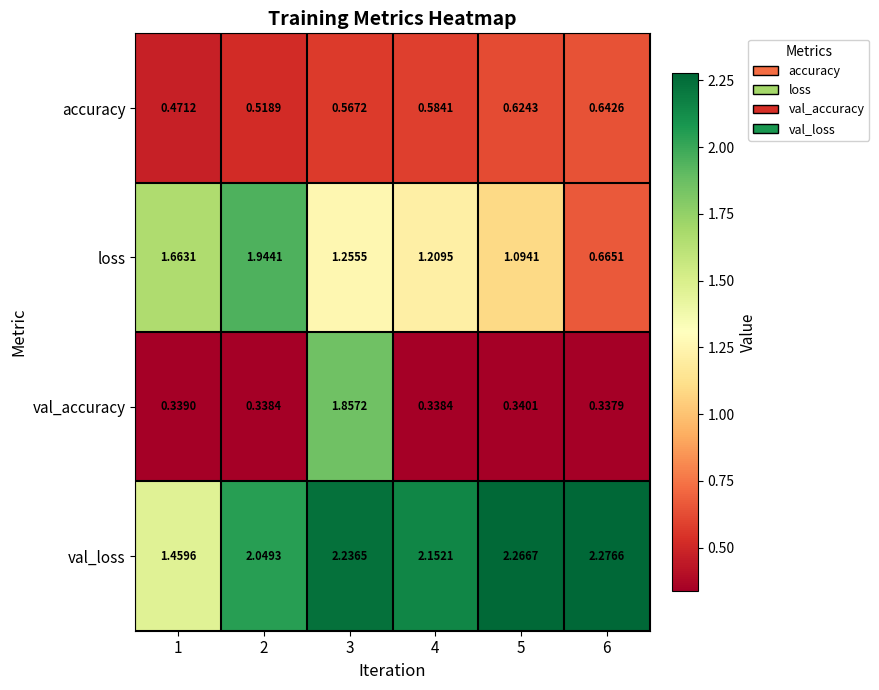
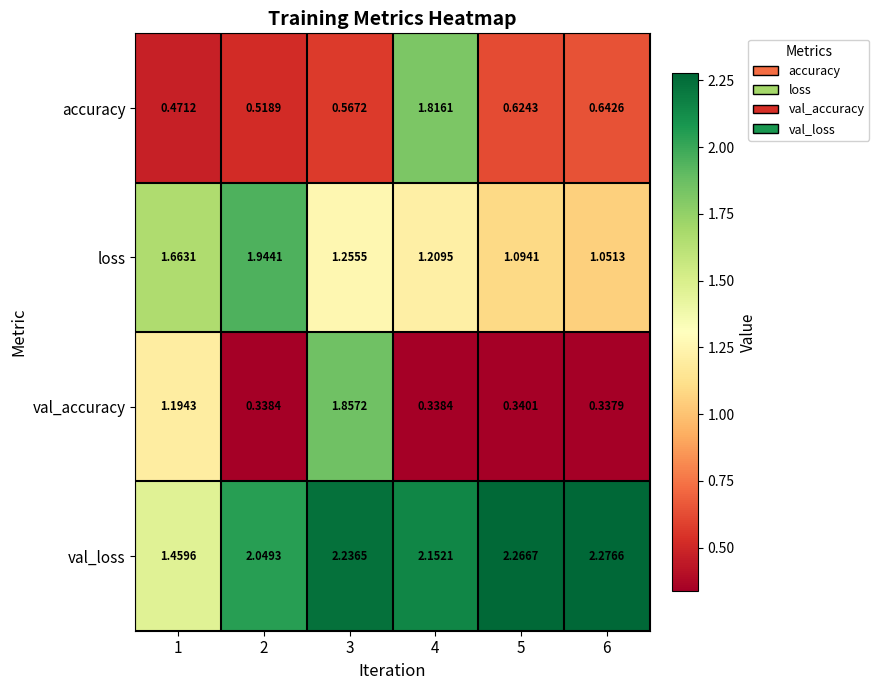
  {
    "accuracy": {
      "1": 0.4712,
      "2": 0.5189,
      "3": 0.5672,
-     "4": 0.5841,
+     "4": 1.8161,
      "5": 0.6243,
      "6": 0.6426
    },
    "loss": {
      "1": 1.6631,
      "2": 1.9441,
      "3": 1.2555,
      "4": 1.2095,
      "5": 1.0941,
-     "6": 0.6651
+     "6": 1.0513
    },
    "val_accuracy": {
-     "1": 0.3390,
+     "1": 1.1943,
      "2": 0.3384,
      "3": 1.8572,
      "4": 0.3384,
      "5": 0.3401,
      "6": 0.3379
    },
    "val_loss": {
      "1": 1.4596,
      "2": 2.0493,
      "3": 2.2365,
      "4": 2.1521,
      "5": 2.2667,
      "6": 2.2766
    }
  }
